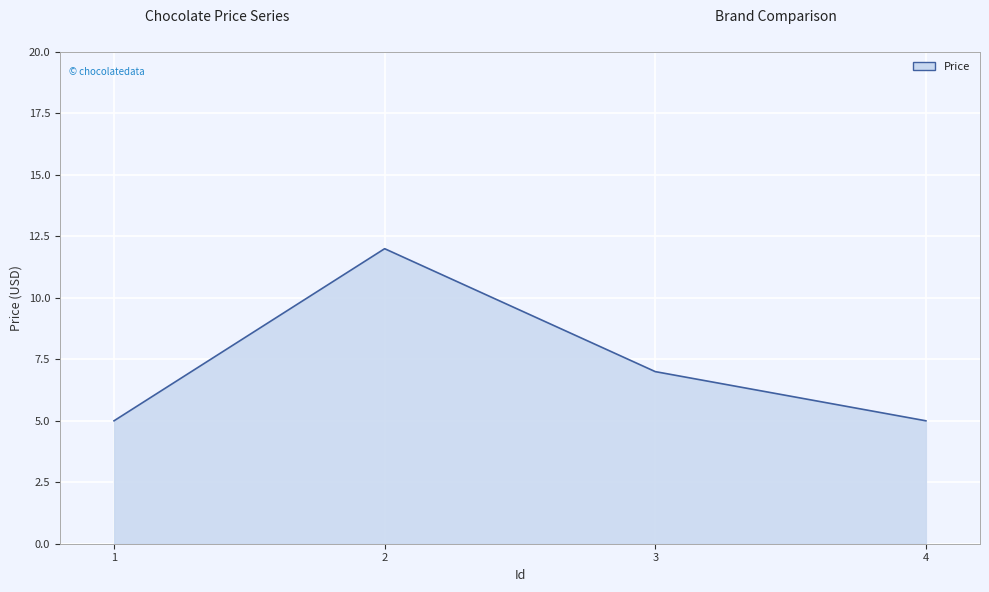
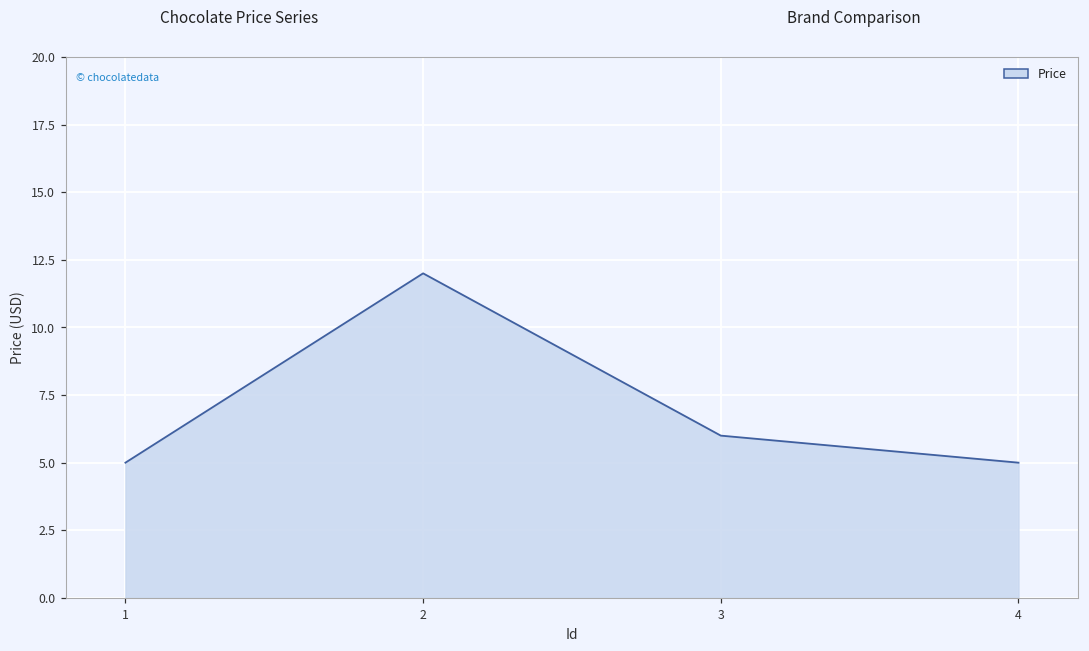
  {
    "1": 5,
    "2": 12,
-   "3": 7,
+   "3": 6,
    "4": 5
  }
